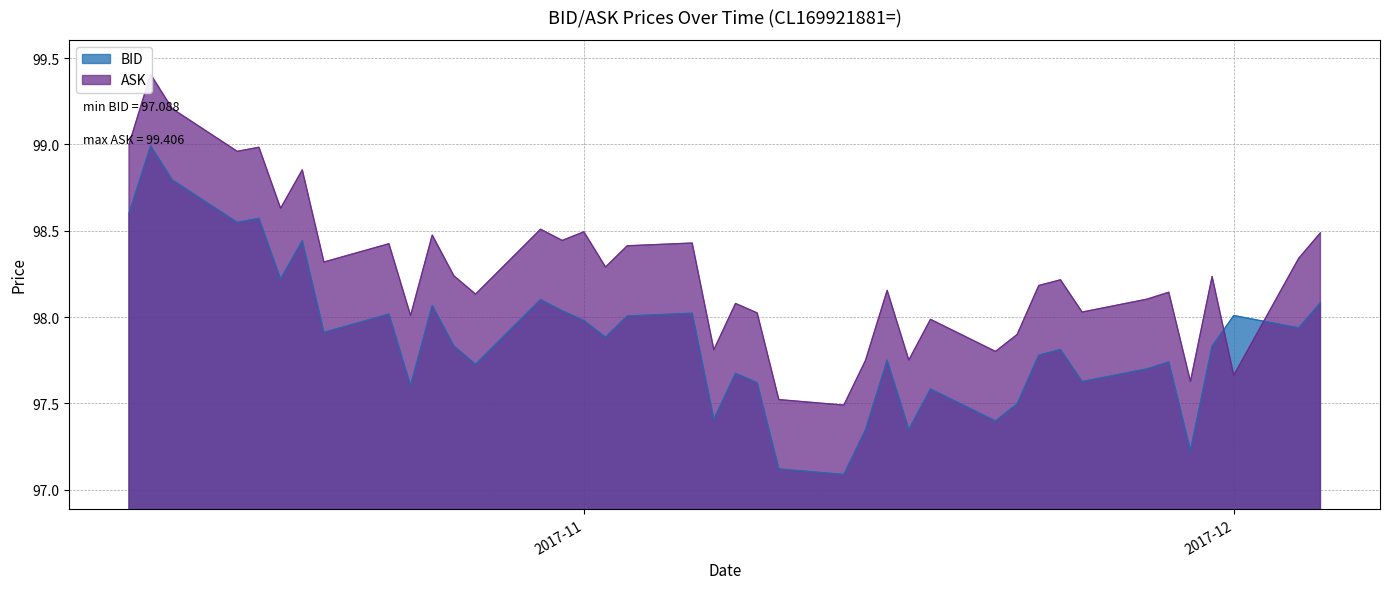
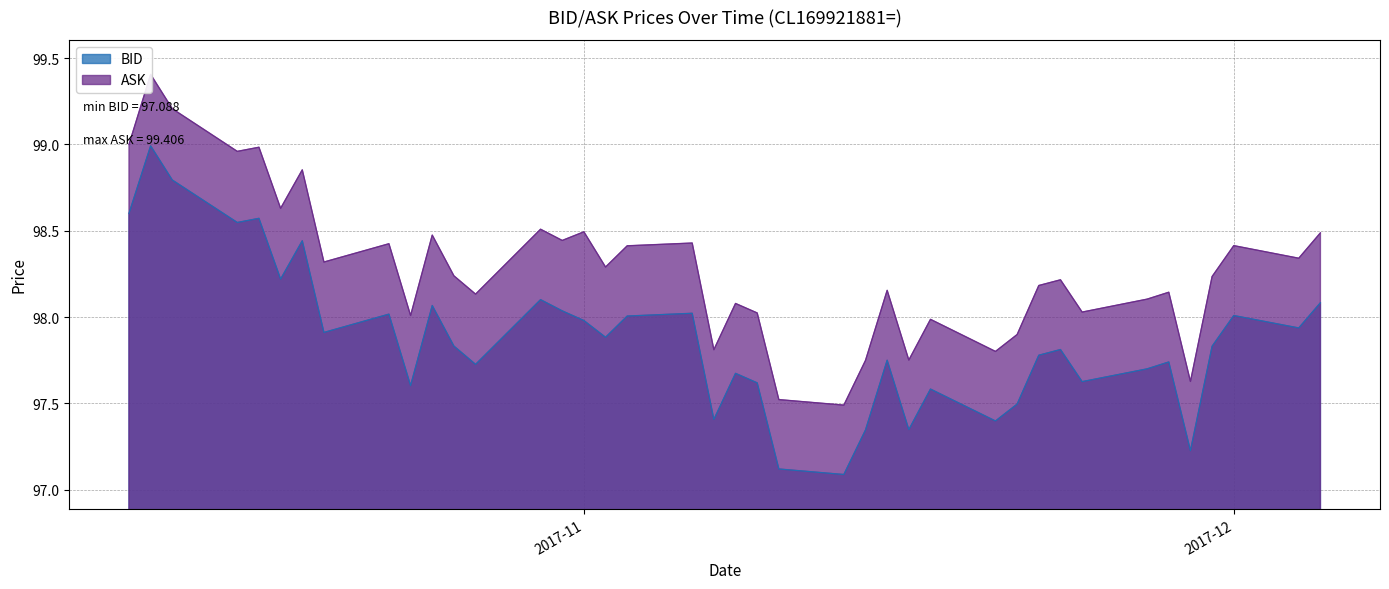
  {
    "BID": {
      "2017-11": 97.98,
      "2017-12": 98.01
    },
    "ASK": {
      "2017-11": 98.49,
-     "2017-12": 97.66
+     "2017-12": 98.41
    }
  }
